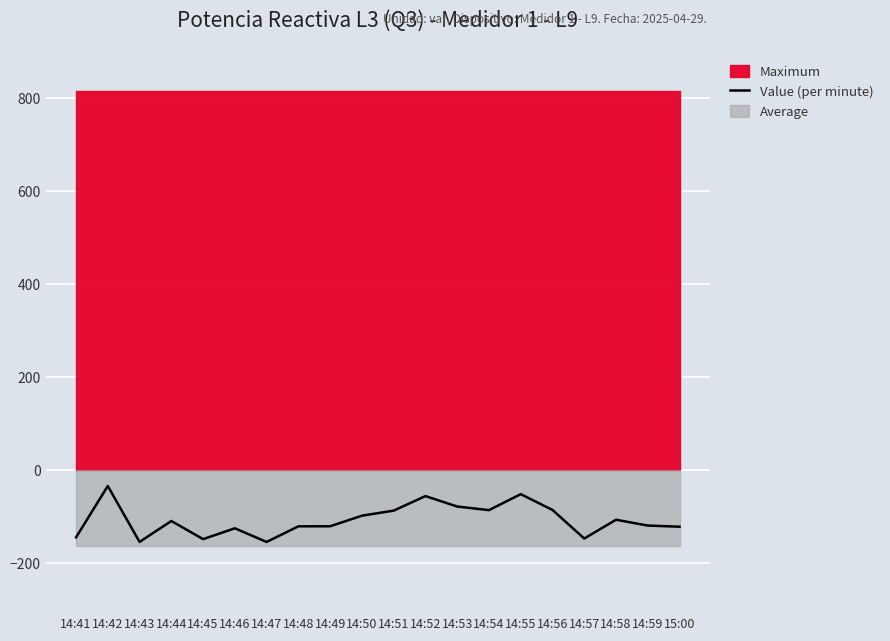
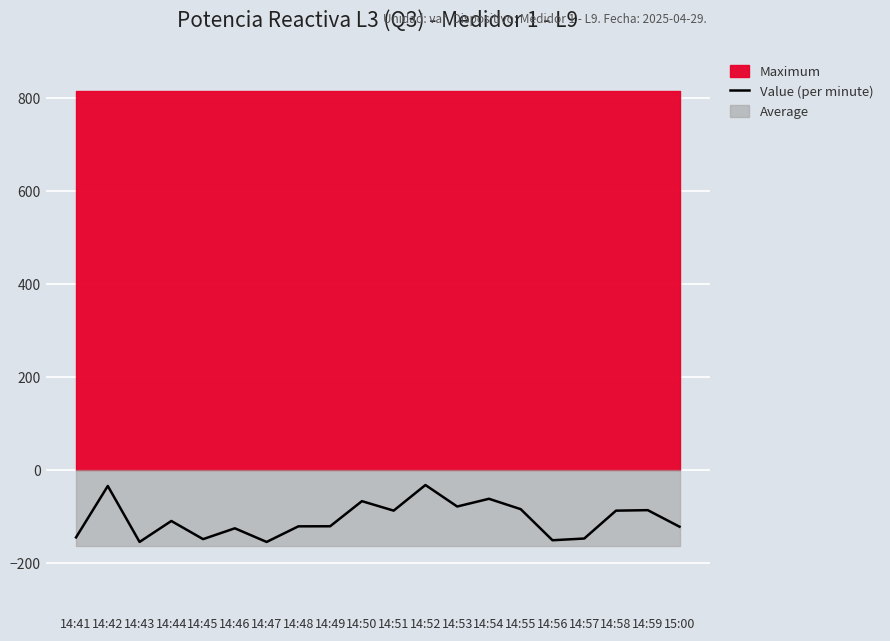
  {
    "Value (per minute)": {
      "14:41": -140,
      "14:42": -30,
      "14:43": -150,
      "14:44": -110,
      "14:45": -150,
      "14:46": -120,
      "14:47": -150,
      "14:48": -120,
      "14:49": -120,
-     "14:50": -100,
+     "14:50": -70,
      "14:51": -90,
-     "14:52": -60,
+     "14:52": -30,
      "14:53": -80,
-     "14:54": -90,
-     "14:55": -50,
-     "14:56": -90,
+     "14:54": -60,
+     "14:55": -80,
+     "14:56": -150,
      "14:57": -150,
-     "14:58": -110,
-     "14:59": -120,
+     "14:58": -90,
+     "14:59": -90,
      "15:00": -120
    },
    "Maximum": {
      "14:41": 820,
      "14:42": 820,
      "14:43": 820,
      "14:44": 820,
      "14:45": 820,
      "14:46": 820,
      "14:47": 820,
      "14:48": 820,
      "14:49": 820,
      "14:50": 820,
      "14:51": 820,
      "14:52": 820,
      "14:53": 820,
      "14:54": 820,
      "14:55": 820,
      "14:56": 820,
      "14:57": 820,
      "14:58": 820,
      "14:59": 820,
      "15:00": 820
    },
    "Average": {
      "14:41": 0,
      "14:42": 0,
      "14:43": 0,
      "14:44": 0,
      "14:45": 0,
      "14:46": 0,
      "14:47": 0,
      "14:48": 0,
      "14:49": 0,
      "14:50": 0,
      "14:51": 0,
      "14:52": 0,
      "14:53": 0,
      "14:54": 0,
      "14:55": 0,
      "14:56": 0,
      "14:57": 0,
      "14:58": 0,
      "14:59": 0,
      "15:00": 0
    }
  }
